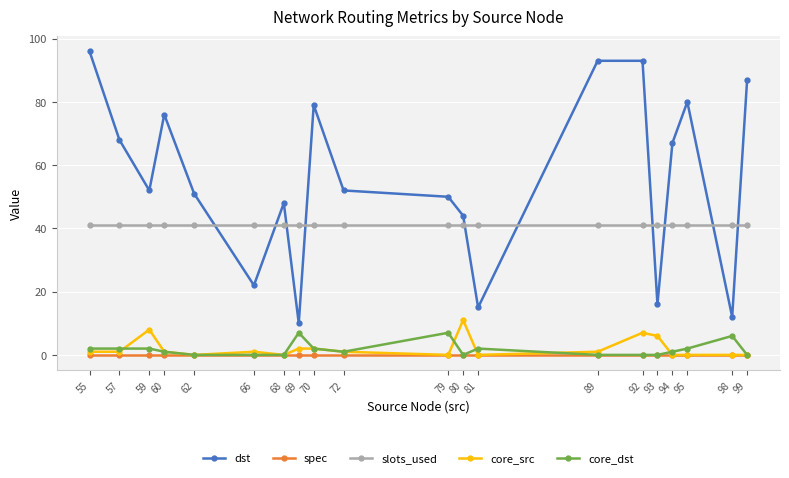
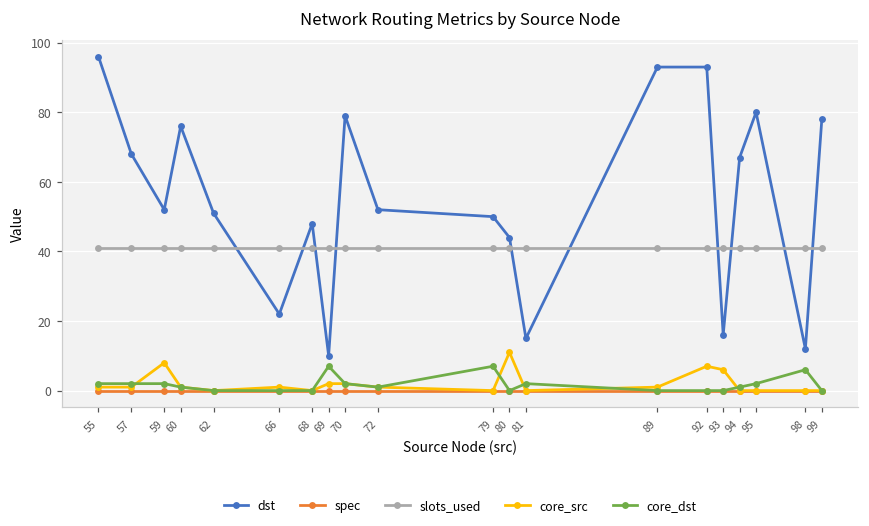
  {
    "dst": {
      "55": 96,
      "57": 68,
      "59": 52,
      "60": 76,
      "62": 51,
      "66": 22,
      "68": 48,
      "69": 10,
      "70": 79,
      "72": 52,
      "79": 50,
      "80": 44,
      "81": 15,
      "89": 93,
      "92": 93,
      "93": 16,
      "94": 67,
      "95": 80,
      "98": 12,
-     "99": 87
+     "99": 78
    },
    "spec": {
      "55": 0,
      "57": 0,
      "59": 0,
      "60": 0,
      "69": 0,
      "70": 0,
      "72": 0
    },
    "slots_used": {
      "55": 41,
      "57": 41,
      "59": 41,
      "60": 41,
      "62": 41,
      "66": 41,
      "68": 41,
      "69": 41,
      "70": 41,
      "72": 41,
      "79": 41,
      "80": 41,
      "81": 41,
      "89": 41,
      "92": 41,
      "93": 41,
      "94": 41,
      "95": 41,
      "98": 41,
      "99": 41
    },
    "core_src": {
      "55": 1,
      "57": 1,
      "59": 8,
      "66": 1,
      "69": 2,
      "80": 11,
      "89": 1,
      "92": 7,
      "93": 6
    },
    "core_dst": {
      "55": 2,
      "57": 2,
      "59": 2,
      "69": 7,
      "79": 7,
      "81": 2,
      "94": 1,
      "95": 2,
      "98": 6
    }
  }
